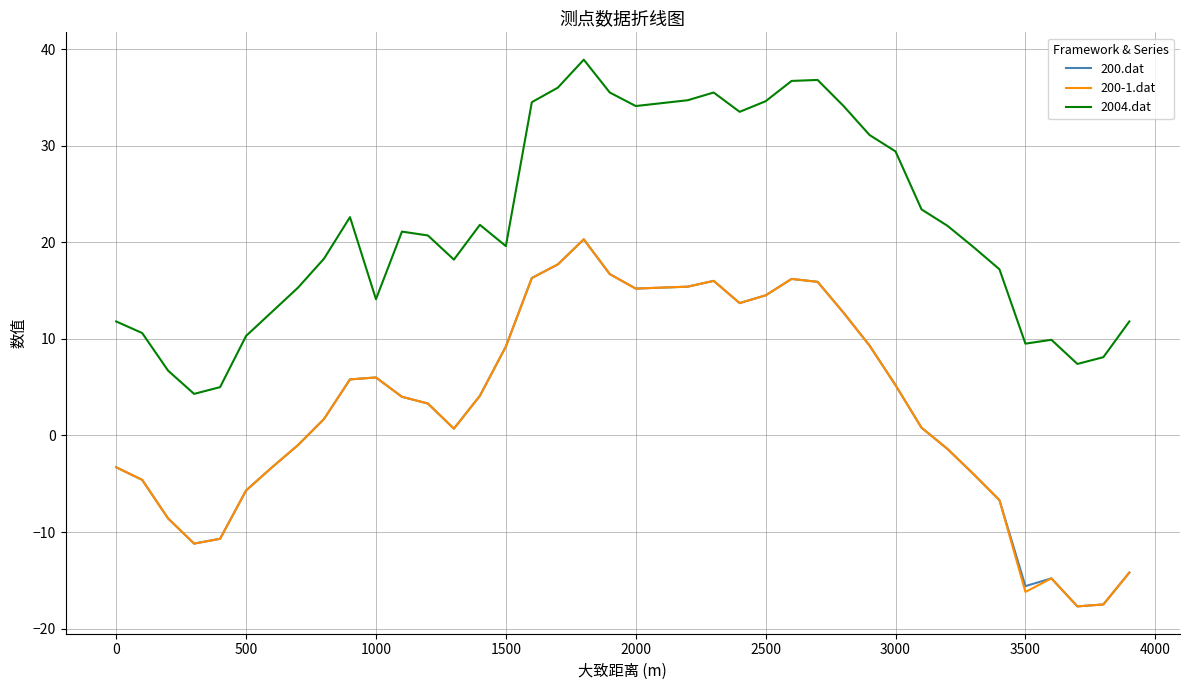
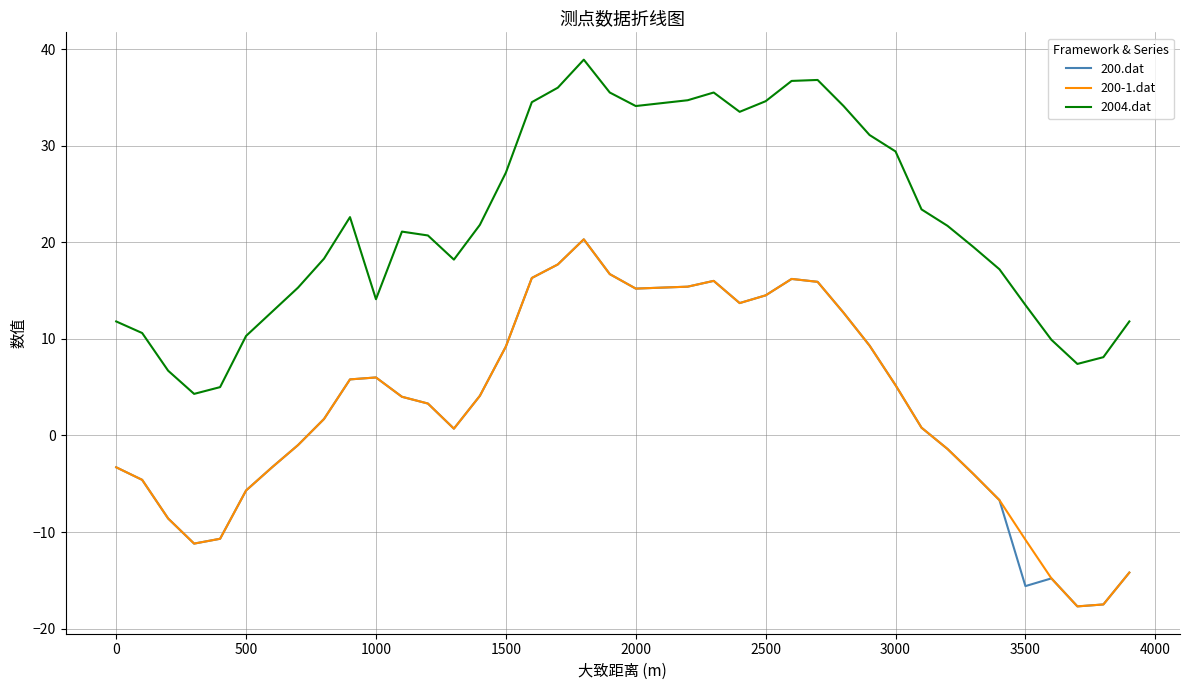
  {
    "200.dat": {
      "3500": -16
    },
    "200-1.dat": {
-     "3500": -16
+     "3500": -11
    },
    "2004.dat": {
      "0": 12,
      "500": 10,
      "1000": 14,
-     "1500": 20,
+     "1500": 27,
      "2000": 34,
      "2500": 35,
      "3000": 29,
-     "3500": 10
+     "3500": 14
    }
  }
